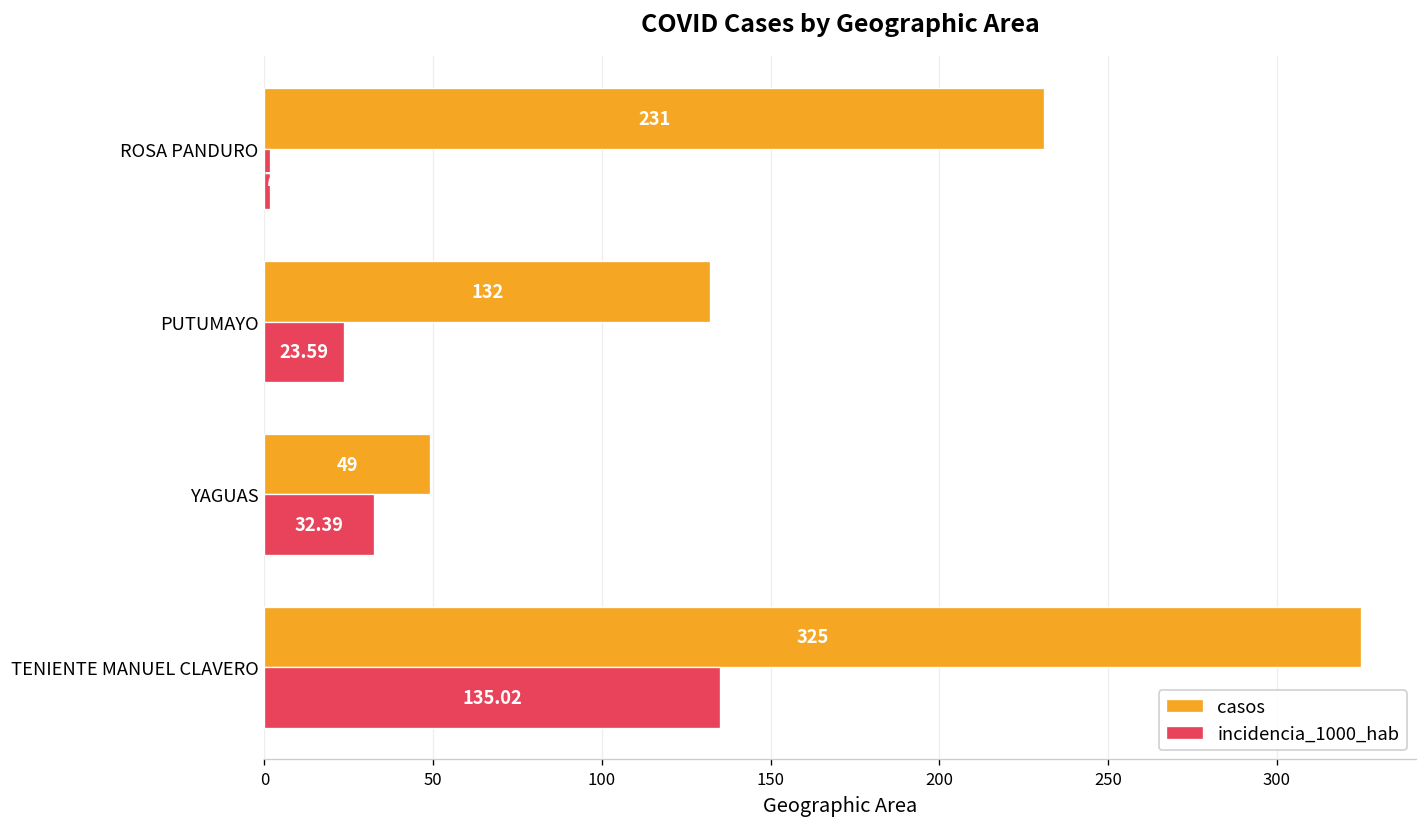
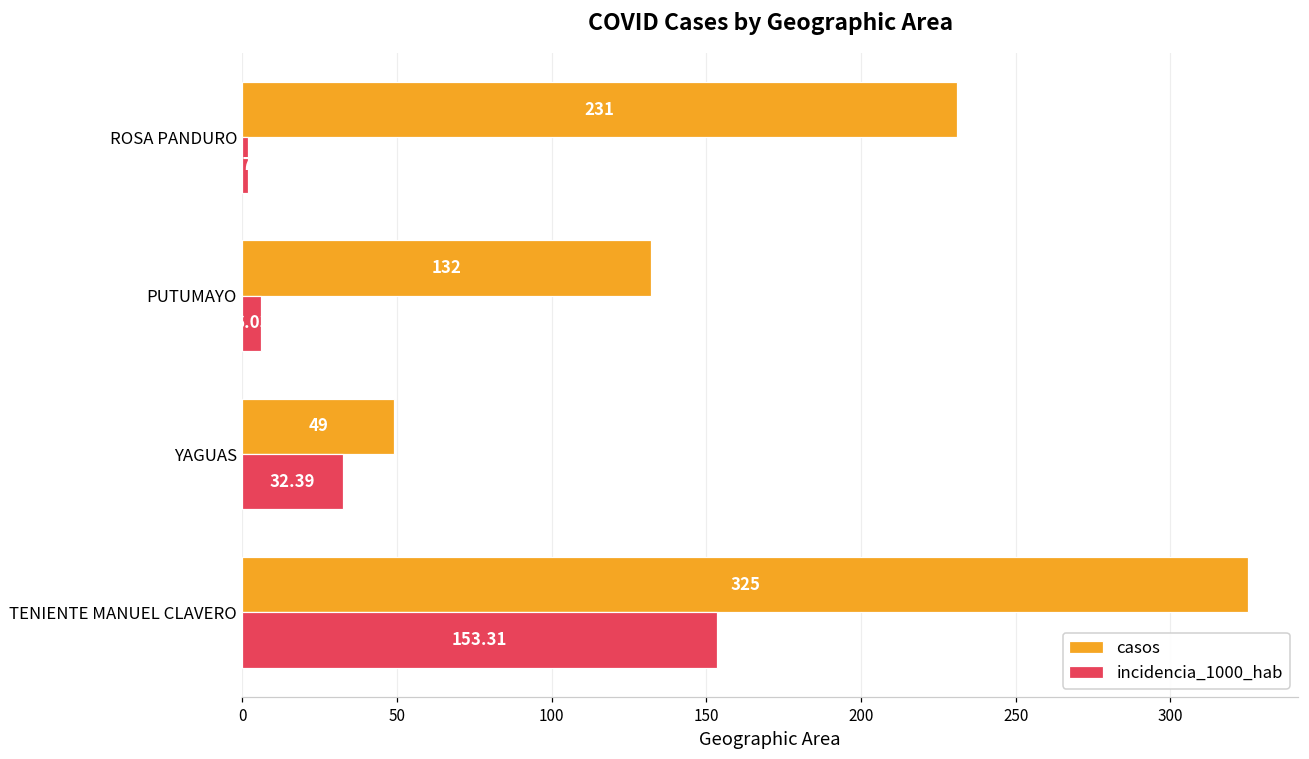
  {
    "casos": {
      "ROSA PANDURO": 231,
      "PUTUMAYO": 132,
      "YAGUAS": 49,
      "TENIENTE MANUEL CLAVERO": 325
    },
    "incidencia_1000_hab": {
-     "PUTUMAYO": 24,
+     "PUTUMAYO": 6,
      "YAGUAS": 32.39,
-     "TENIENTE MANUEL CLAVERO": 135.02
+     "TENIENTE MANUEL CLAVERO": 153.31
    }
  }
